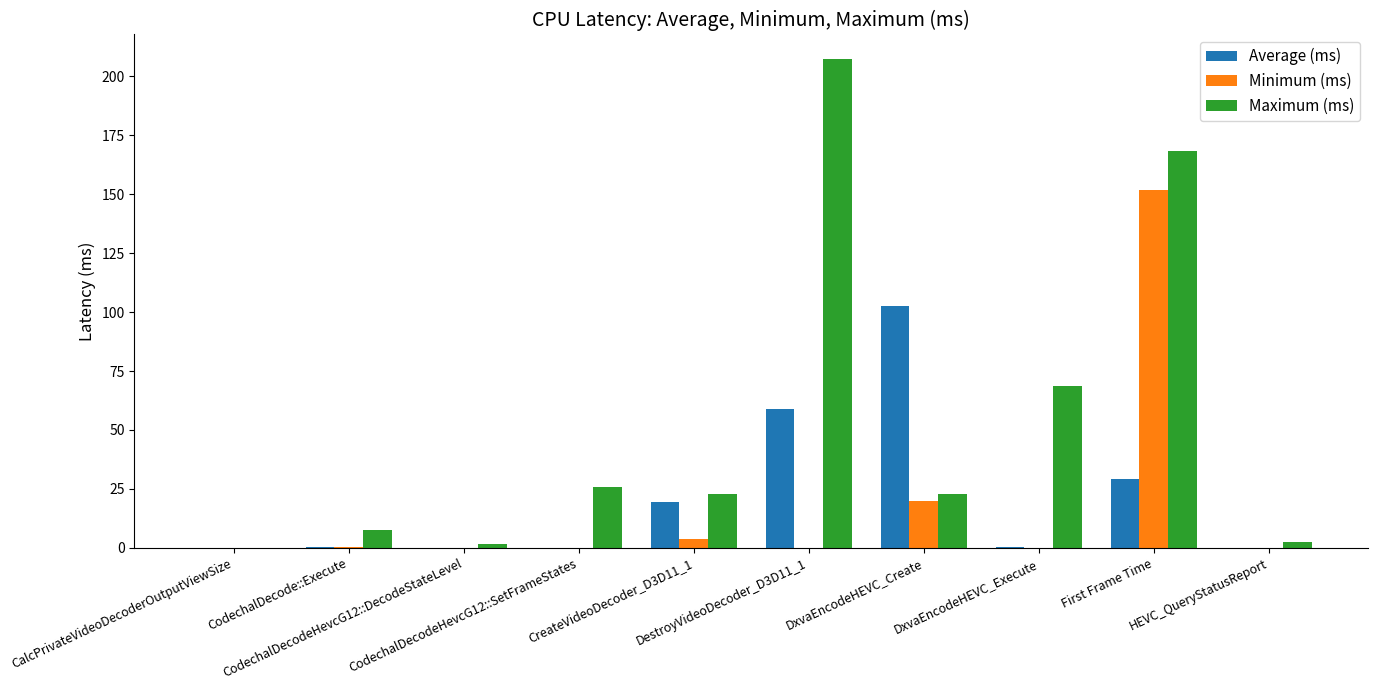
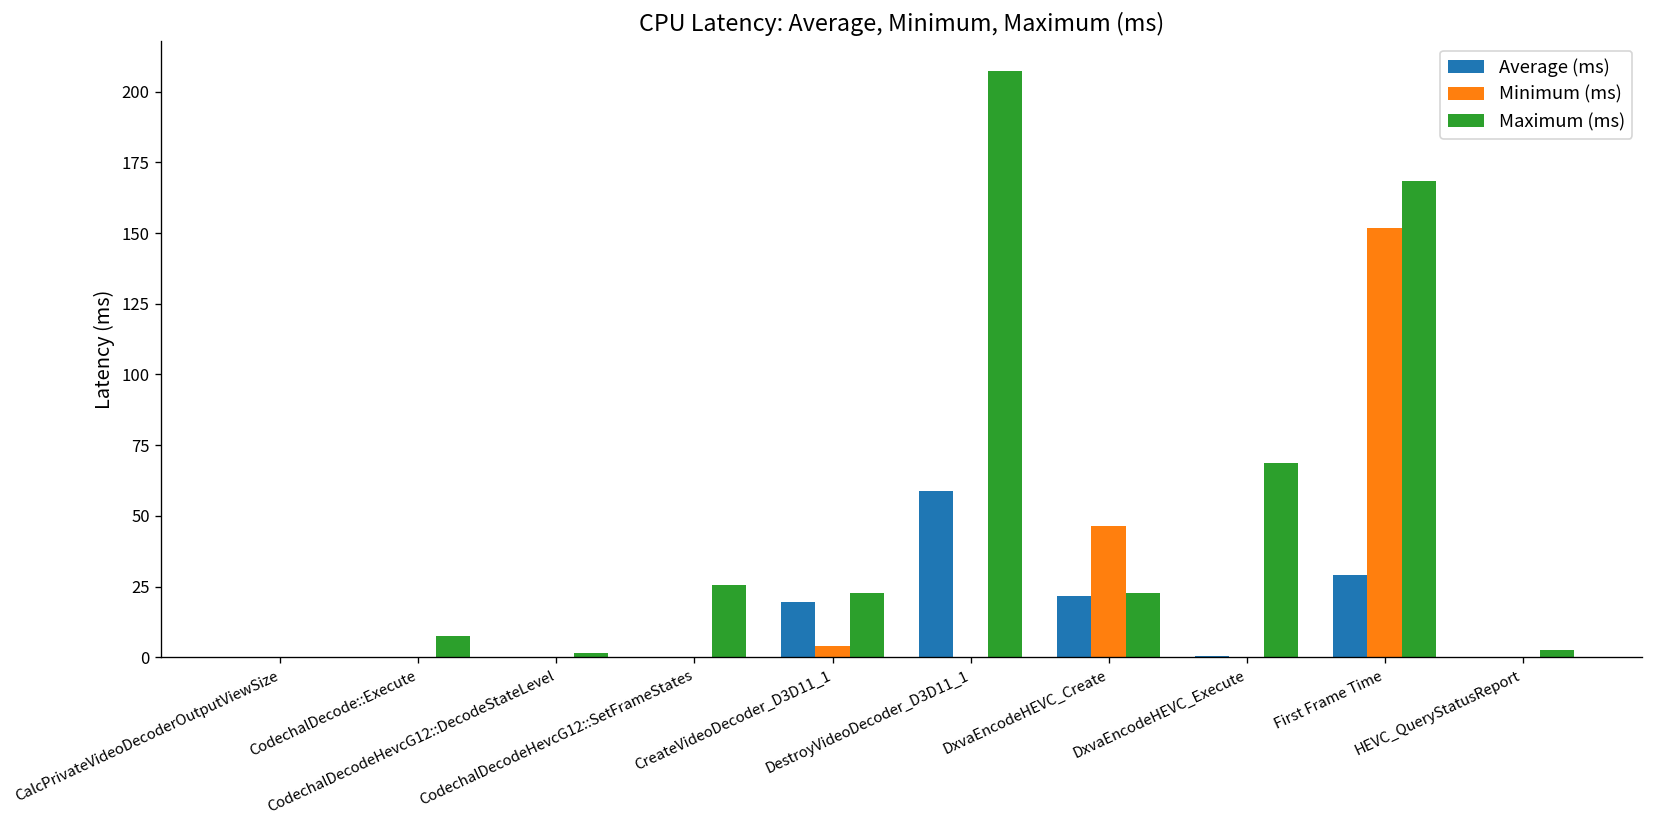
  {
    "Average (ms)": {
      "CreateVideoDecoder_D3D11_1": 19,
      "DestroyVideoDecoder_D3D11_1": 59,
-     "DxvaEncodeHEVC_Create": 103,
+     "DxvaEncodeHEVC_Create": 22,
      "First Frame Time": 29
    },
    "Minimum (ms)": {
      "CreateVideoDecoder_D3D11_1": 4,
      "DestroyVideoDecoder_D3D11_1": 0,
-     "DxvaEncodeHEVC_Create": 20,
+     "DxvaEncodeHEVC_Create": 46,
      "First Frame Time": 152
    },
    "Maximum (ms)": {
      "CodechalDecode::Execute": 8,
      "CodechalDecodeHevcG12::DecodeStateLevel": 1,
      "CodechalDecodeHevcG12::SetFrameStates": 26,
      "CreateVideoDecoder_D3D11_1": 23,
      "DestroyVideoDecoder_D3D11_1": 207,
      "DxvaEncodeHEVC_Create": 23,
      "DxvaEncodeHEVC_Execute": 69,
      "First Frame Time": 168,
      "HEVC_QueryStatusReport": 2
    }
  }
